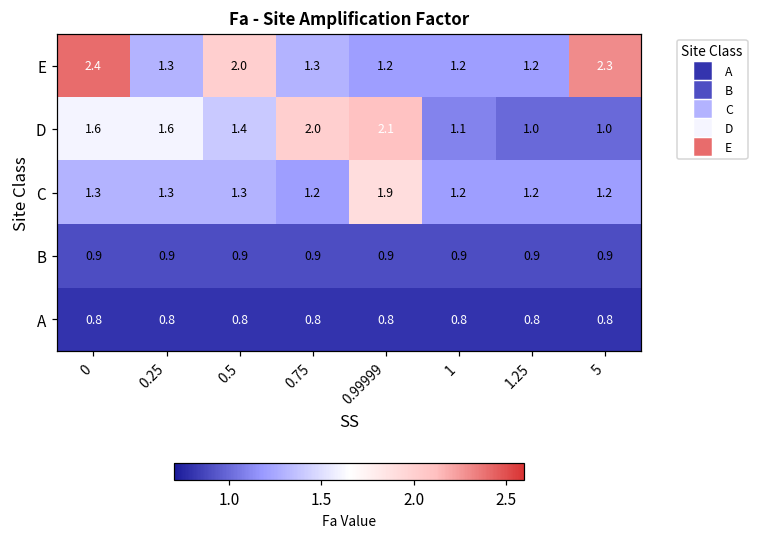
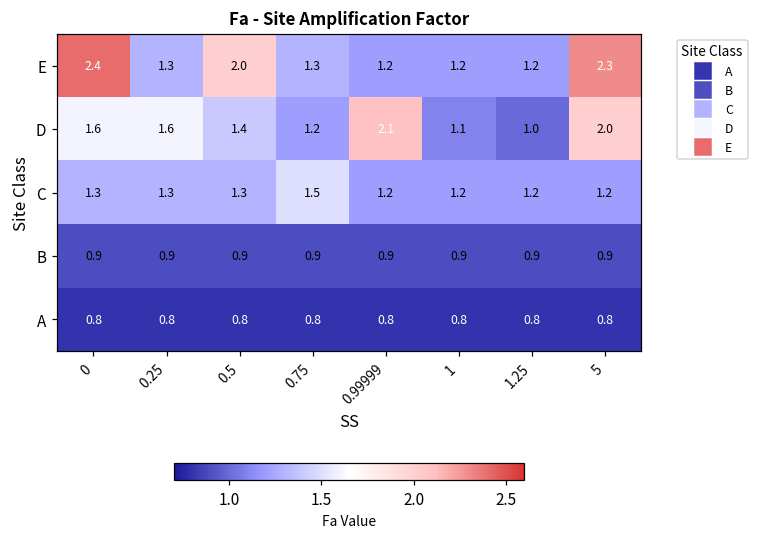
  {
    "E": {
      "0": 2.4,
      "0.25": 1.3,
      "0.5": 2.0,
      "0.75": 1.3,
      "0.99999": 1.2,
      "1": 1.2,
      "1.25": 1.2,
      "5": 2.3
    },
    "D": {
      "0": 1.6,
      "0.25": 1.6,
      "0.5": 1.4,
-     "0.75": 2.0,
+     "0.75": 1.2,
      "0.99999": 2.1,
      "1": 1.1,
      "1.25": 1.0,
-     "5": 1.0
+     "5": 2.0
    },
    "C": {
      "0": 1.3,
      "0.25": 1.3,
      "0.5": 1.3,
-     "0.75": 1.2,
-     "0.99999": 1.9,
+     "0.75": 1.5,
+     "0.99999": 1.2,
      "1": 1.2,
      "1.25": 1.2,
      "5": 1.2
    },
    "B": {
      "0": 0.9,
      "0.25": 0.9,
      "0.5": 0.9,
      "0.75": 0.9,
      "0.99999": 0.9,
      "1": 0.9,
      "1.25": 0.9,
      "5": 0.9
    },
    "A": {
      "0": 0.8,
      "0.25": 0.8,
      "0.5": 0.8,
      "0.75": 0.8,
      "0.99999": 0.8,
      "1": 0.8,
      "1.25": 0.8,
      "5": 0.8
    }
  }
